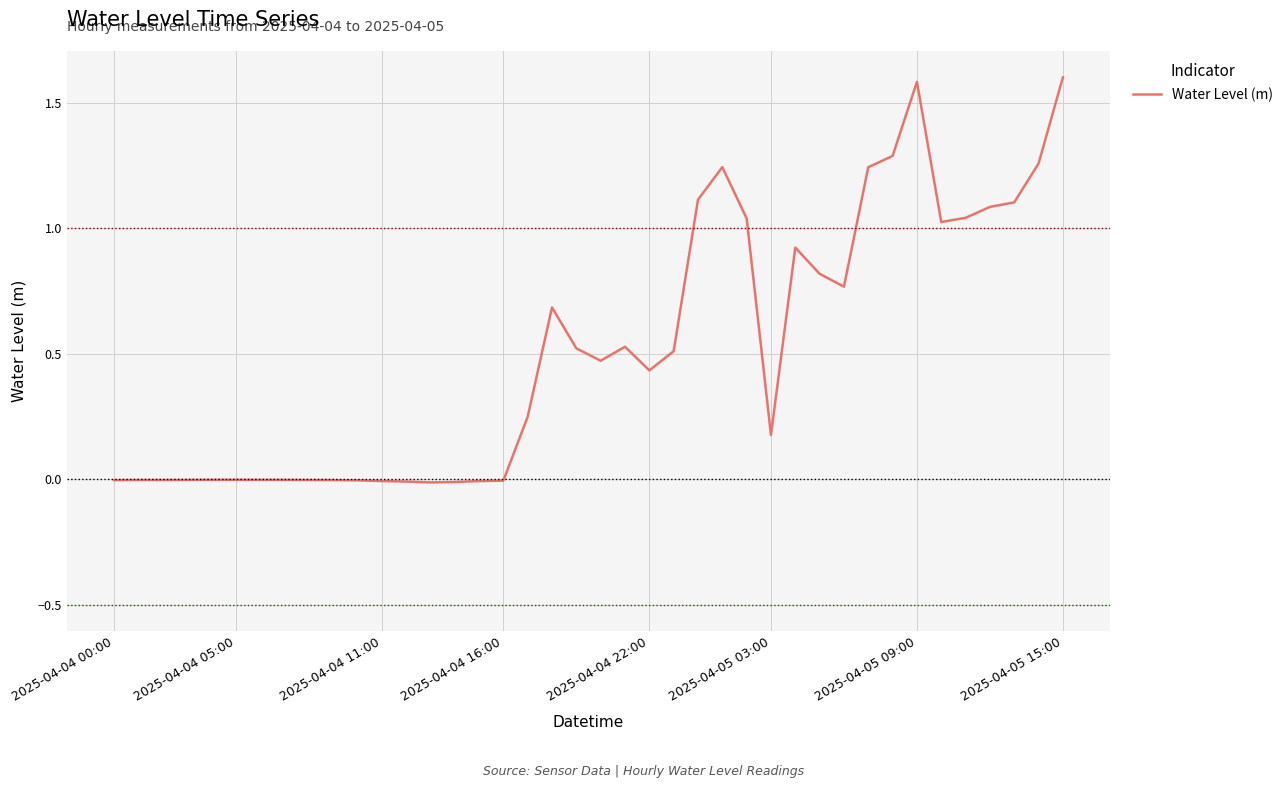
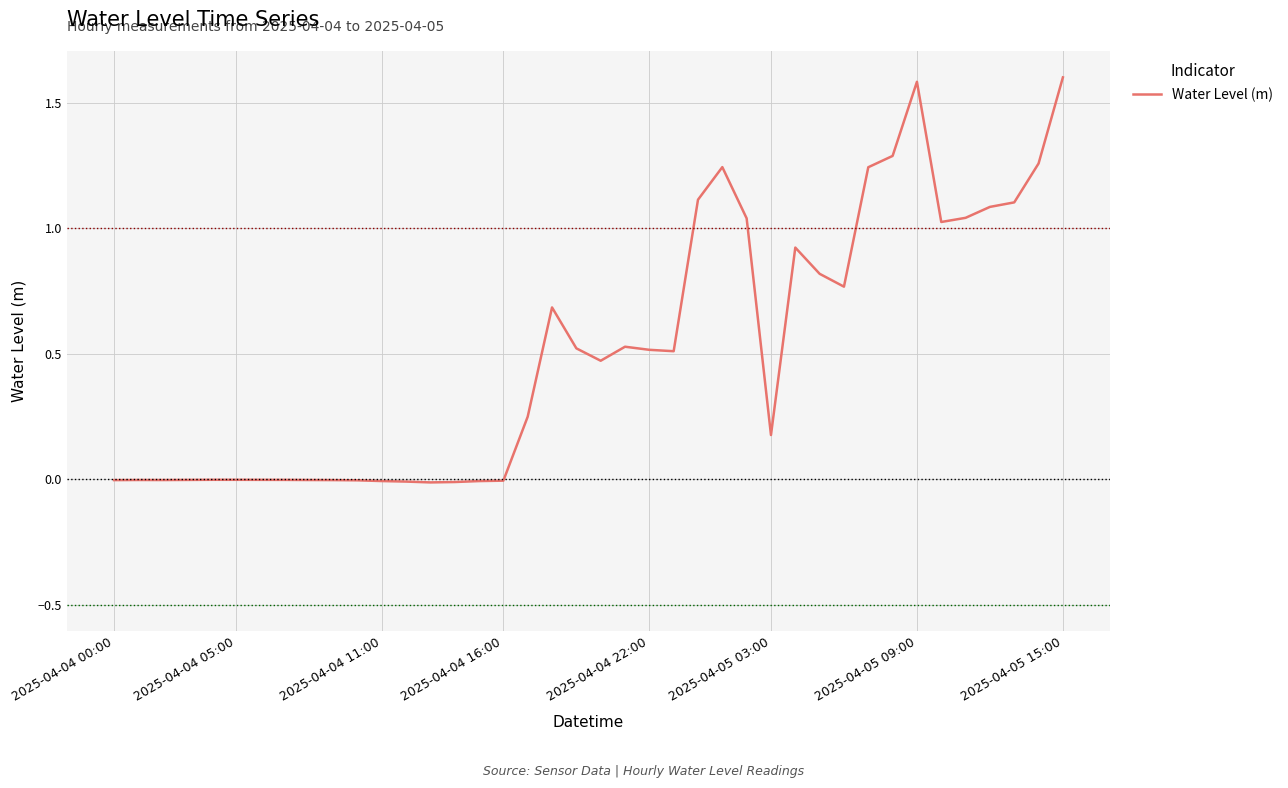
  {
    "2025-04-04 00:00": 0.00,
    "2025-04-04 05:00": 0.00,
    "2025-04-04 11:00": -0.01,
    "2025-04-04 16:00": 0.00,
-   "2025-04-04 22:00": 0.43,
+   "2025-04-04 22:00": 0.52,
    "2025-04-05 03:00": 0.18,
    "2025-04-05 09:00": 1.58,
    "2025-04-05 15:00": 1.60
  }
